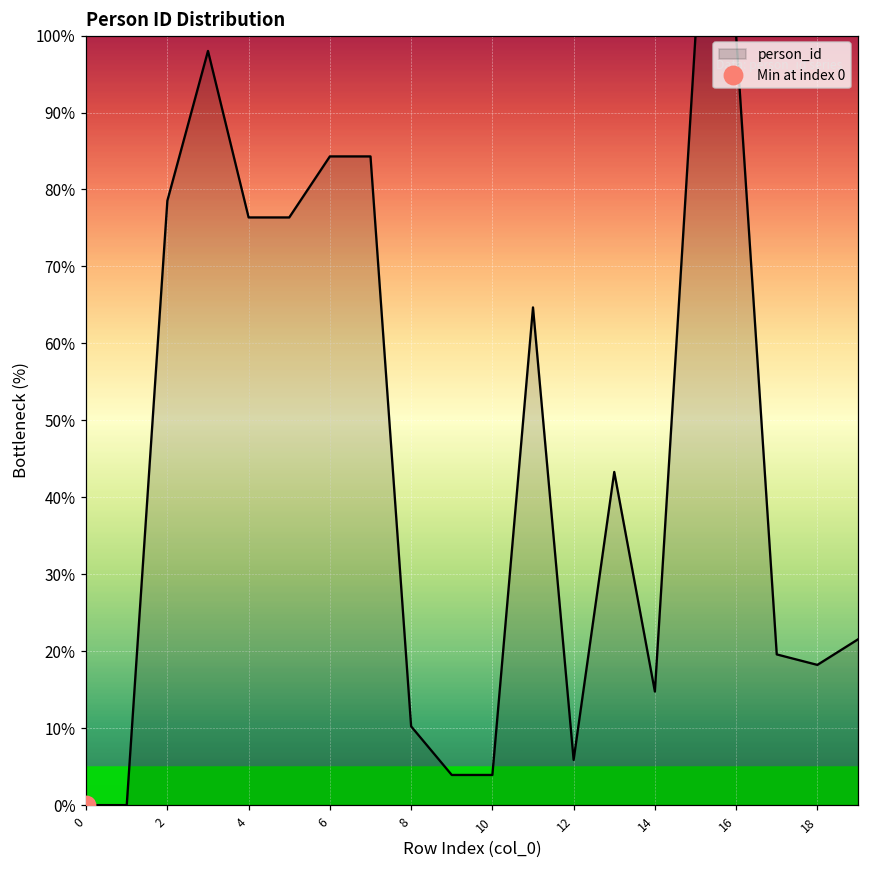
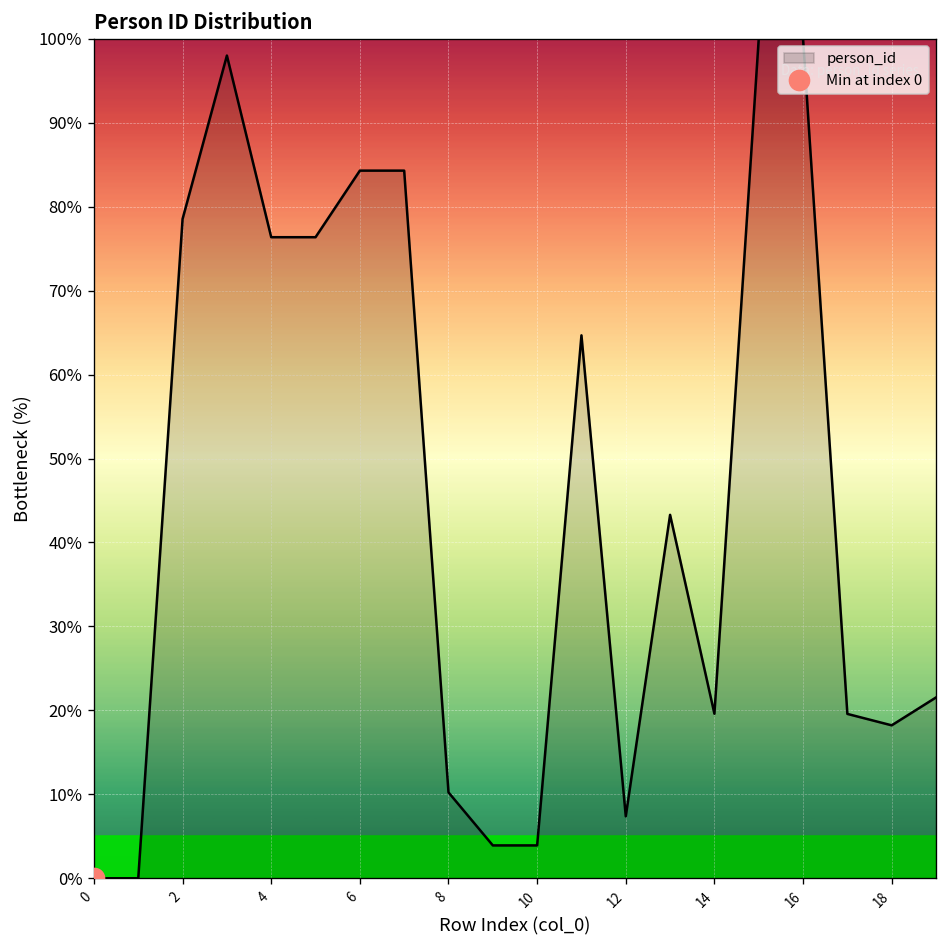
  {
    "person_id": {
      "2": "79%",
      "4": "76%",
      "6": "84%",
      "8": "10%",
-     "12": "6%",
-     "14": "15%",
+     "12": "7%",
+     "14": "20%",
      "16": "100%",
      "18": "18%"
    }
  }
